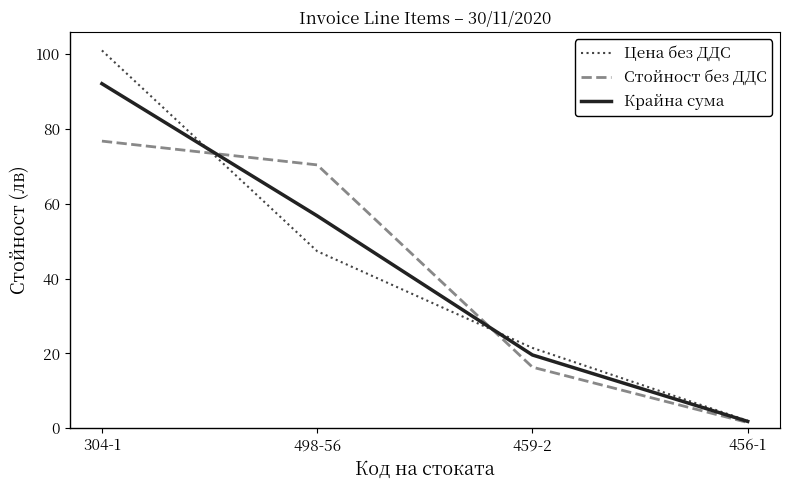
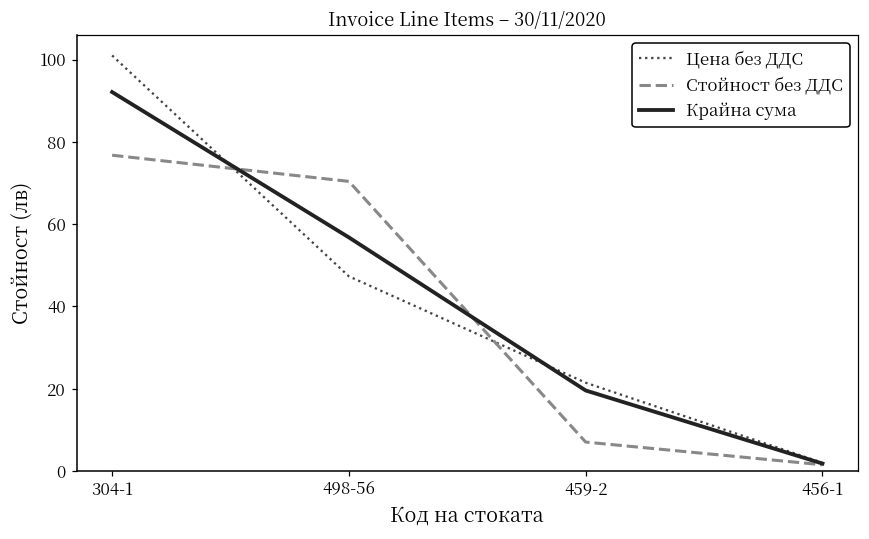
  {
    "Стойност без ДДС": {
      "304-1": 77,
      "498-56": 70,
-     "459-2": 16
+     "459-2": 7
    }
  }
